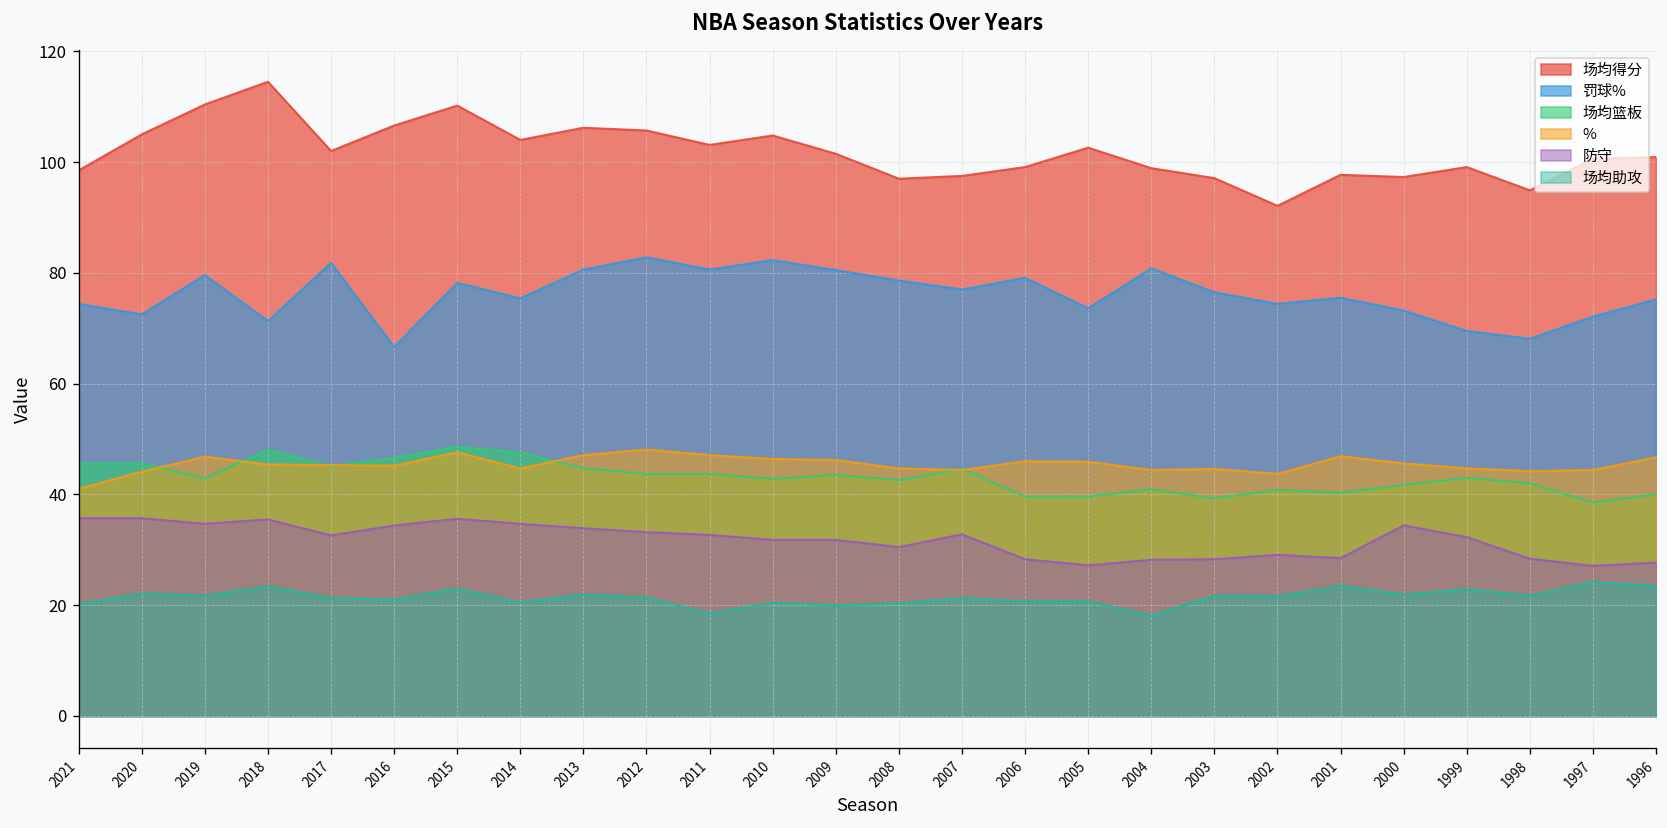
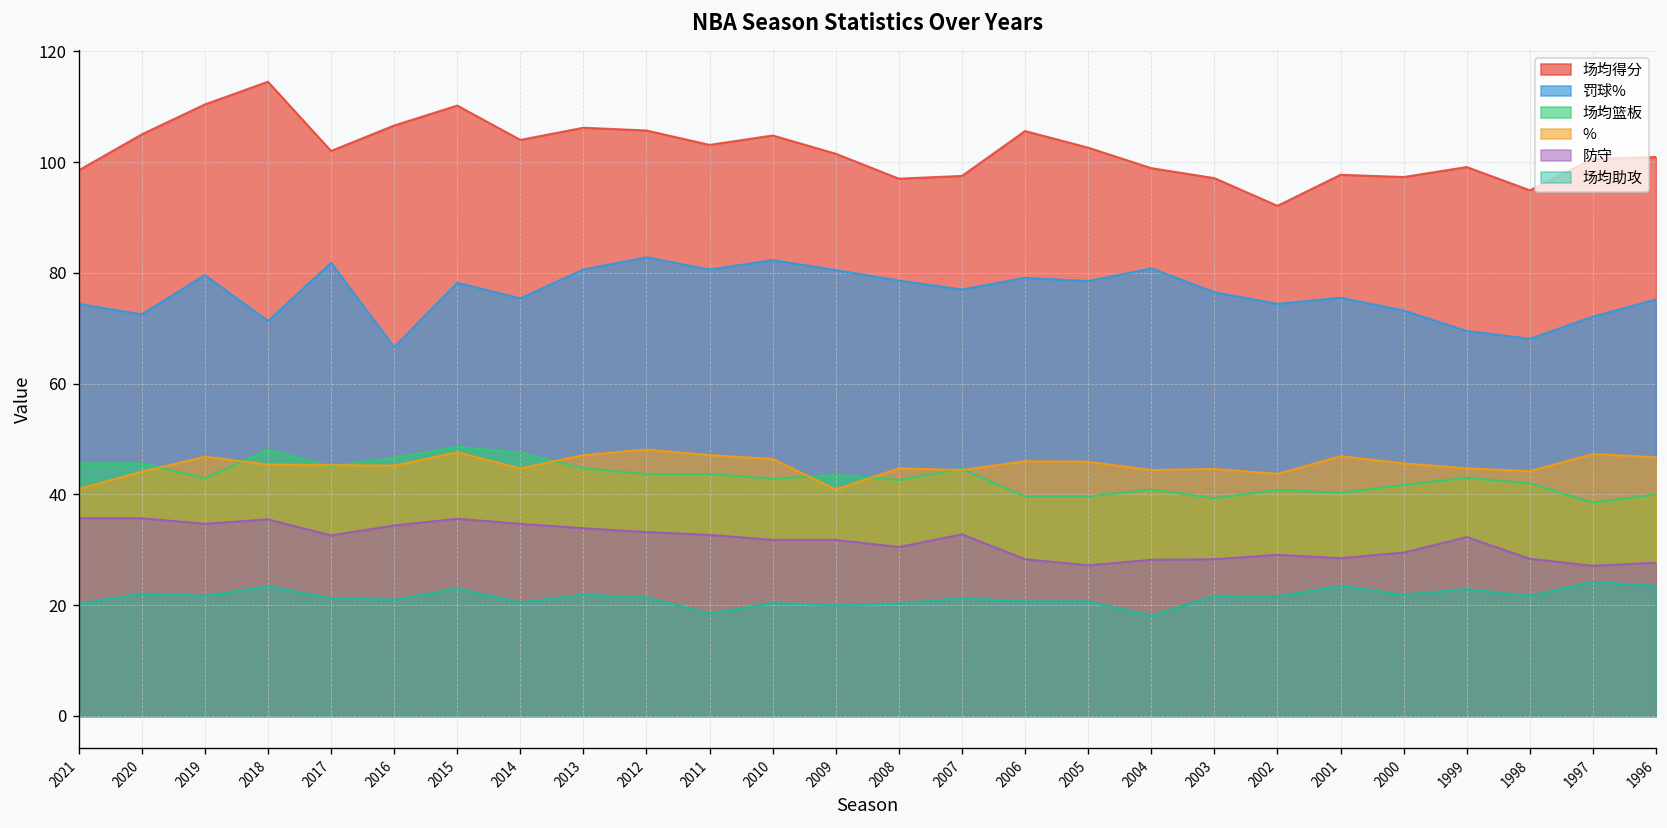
  {
    "场均得分": {
      "2021": 99,
      "2020": 105,
      "2019": 110,
      "2018": 115,
      "2017": 102,
      "2016": 107,
      "2015": 110,
      "2014": 104,
      "2013": 106,
      "2012": 106,
      "2011": 103,
      "2010": 105,
      "2009": 102,
      "2008": 97,
      "2007": 98,
-     "2006": 99,
+     "2006": 106,
      "2005": 103,
      "2004": 99,
      "2003": 97,
      "2002": 92,
      "2001": 98,
      "2000": 97,
      "1999": 99,
      "1998": 95,
      "1996": 101
    },
    "罚球%": {
      "2021": 74,
      "2020": 73,
      "2019": 80,
      "2018": 71,
      "2017": 82,
      "2016": 67,
      "2015": 78,
      "2014": 75,
      "2013": 81,
      "2012": 83,
      "2011": 81,
      "2010": 82,
      "2009": 81,
      "2008": 79,
      "2007": 77,
      "2006": 79,
-     "2005": 74,
+     "2005": 79,
      "2004": 81,
      "2003": 77,
      "2002": 74,
      "2001": 76,
      "2000": 73,
      "1999": 70,
      "1998": 68,
      "1997": 72,
      "1996": 75
    },
    "%": {
      "2021": 41,
      "2020": 44,
      "2019": 47,
      "2018": 45,
      "2016": 45,
      "2015": 48,
      "2014": 45,
      "2013": 47,
      "2012": 48,
      "2011": 47,
      "2010": 46,
-     "2009": 46,
+     "2009": 41,
      "2008": 45,
      "2006": 46,
      "2005": 46,
      "2004": 44,
      "2003": 45,
      "2002": 44,
      "2001": 47,
      "2000": 46,
      "1999": 45,
      "1998": 44,
-     "1997": 44,
+     "1997": 47,
      "1996": 47
    },
    "防守": {
      "2021": 36,
      "2020": 36,
      "2019": 35,
      "2018": 36,
      "2017": 33,
      "2016": 34,
      "2015": 36,
      "2014": 35,
      "2013": 34,
      "2012": 33,
      "2011": 33,
      "2010": 32,
      "2009": 32,
      "2008": 31,
      "2007": 33,
      "2006": 28,
      "2005": 27,
      "2004": 28,
      "2003": 28,
      "2002": 29,
      "2001": 29,
-     "2000": 34,
+     "2000": 30,
      "1999": 32,
      "1998": 28,
      "1997": 27,
      "1996": 28
    }
  }
